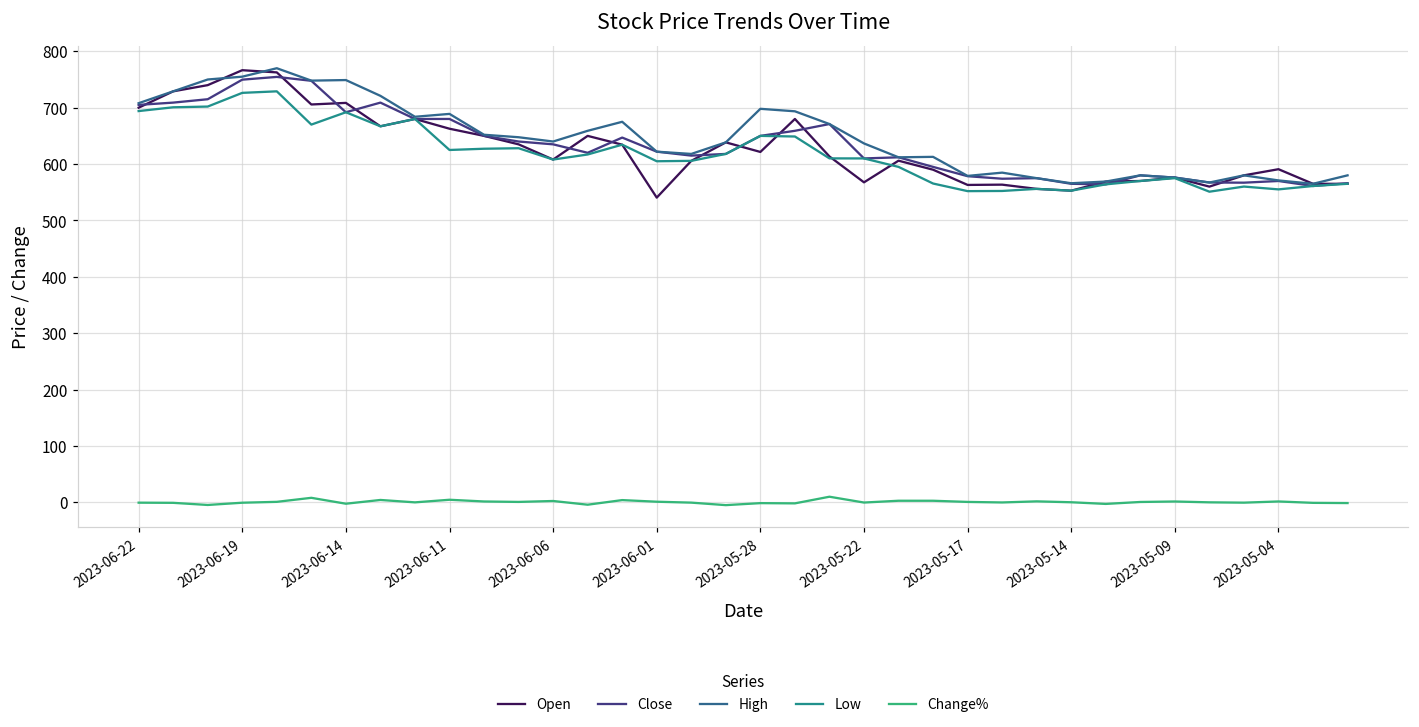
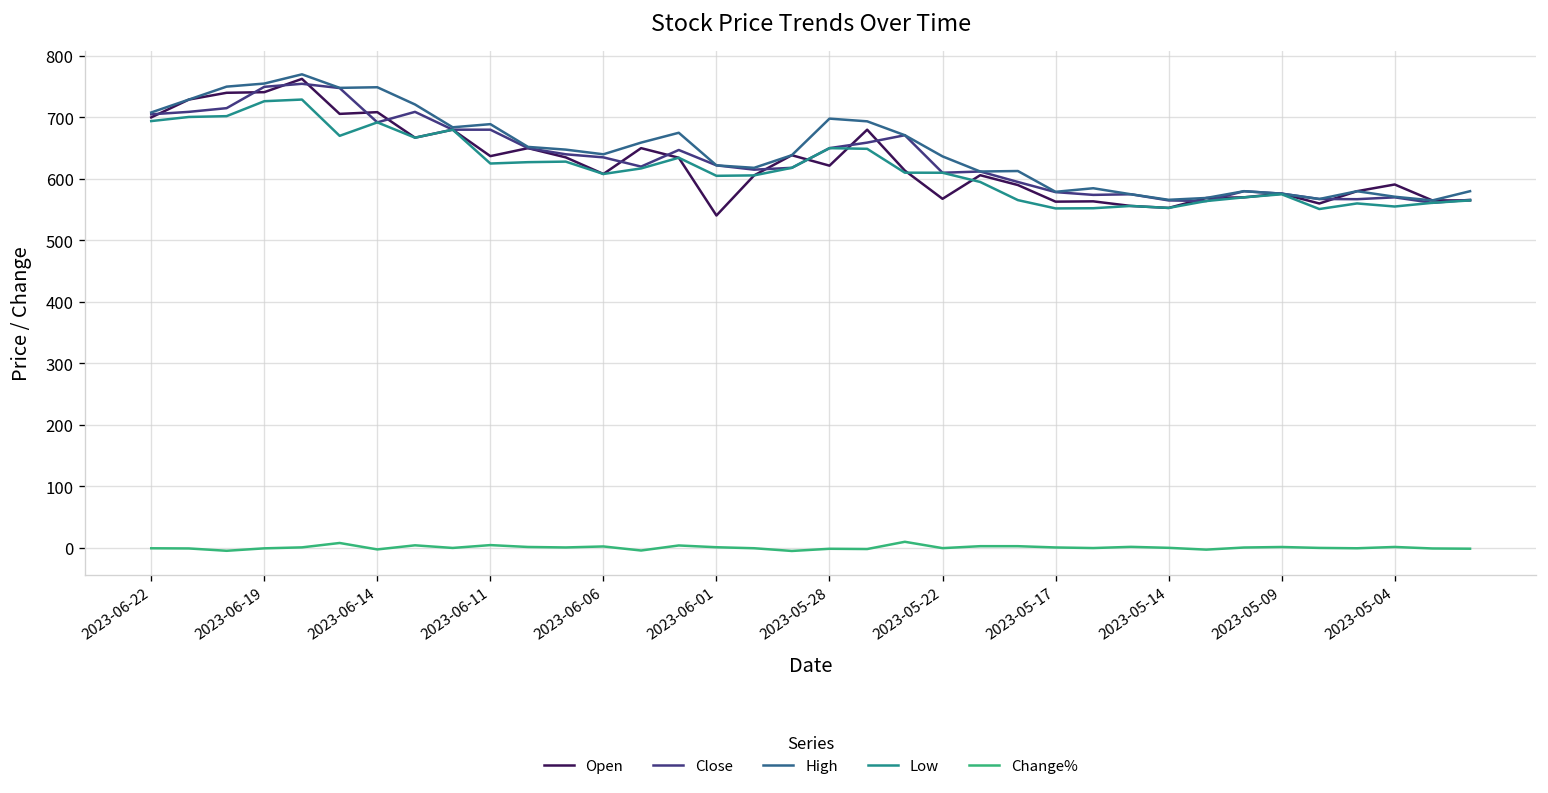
  {
    "Open": {
      "2023-06-22": 700,
-     "2023-06-19": 770,
+     "2023-06-19": 740,
      "2023-06-14": 710,
-     "2023-06-11": 660,
+     "2023-06-11": 640,
      "2023-06-01": 540,
      "2023-05-28": 620,
      "2023-05-22": 570,
      "2023-05-17": 560,
      "2023-05-04": 590
    }
  }
